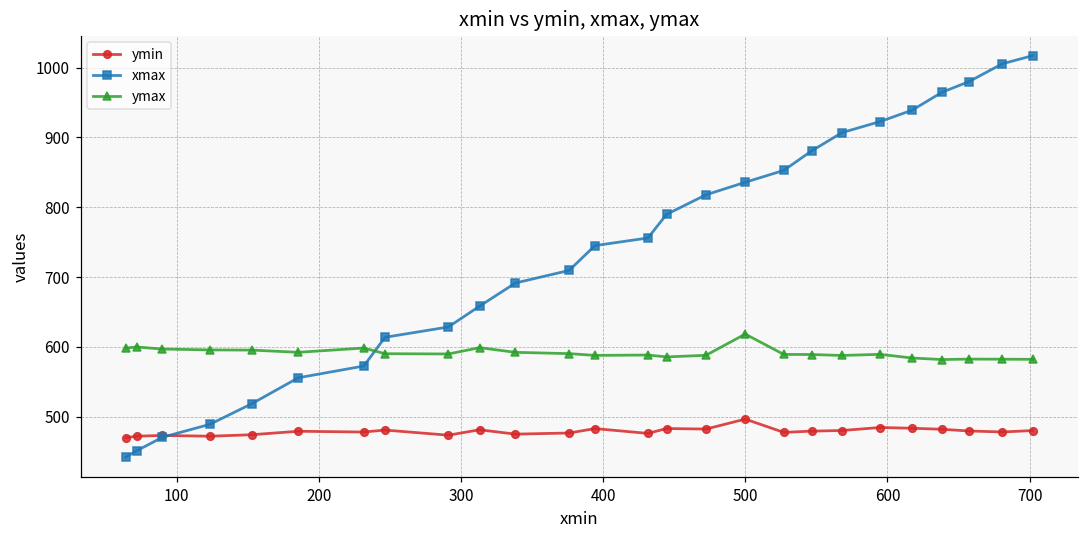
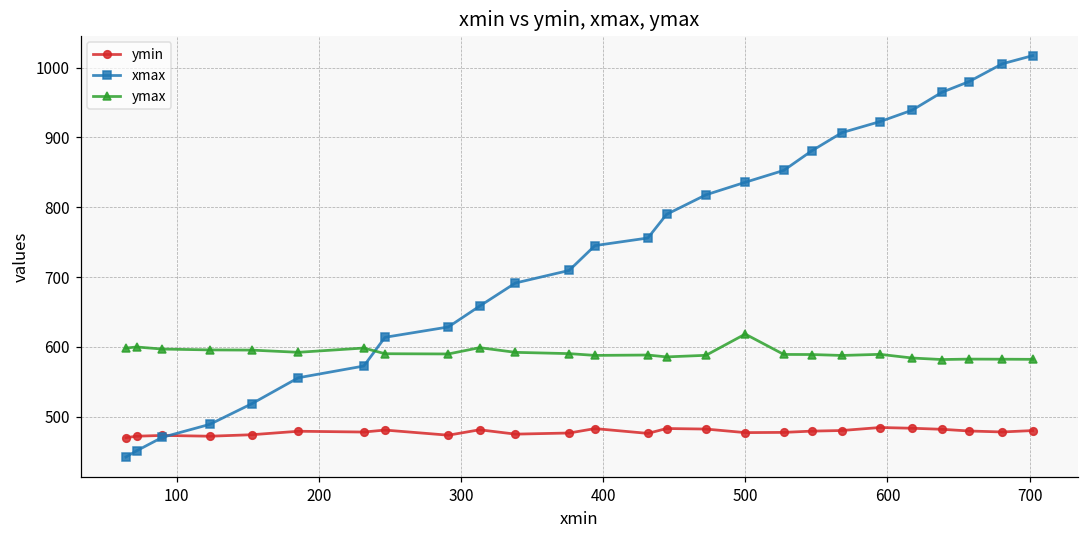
  {
    "ymin": {
-     "500": 500
+     "500": 480
    },
    "xmax": {
      "500": 840
    },
    "ymax": {
      "500": 620
    }
  }
